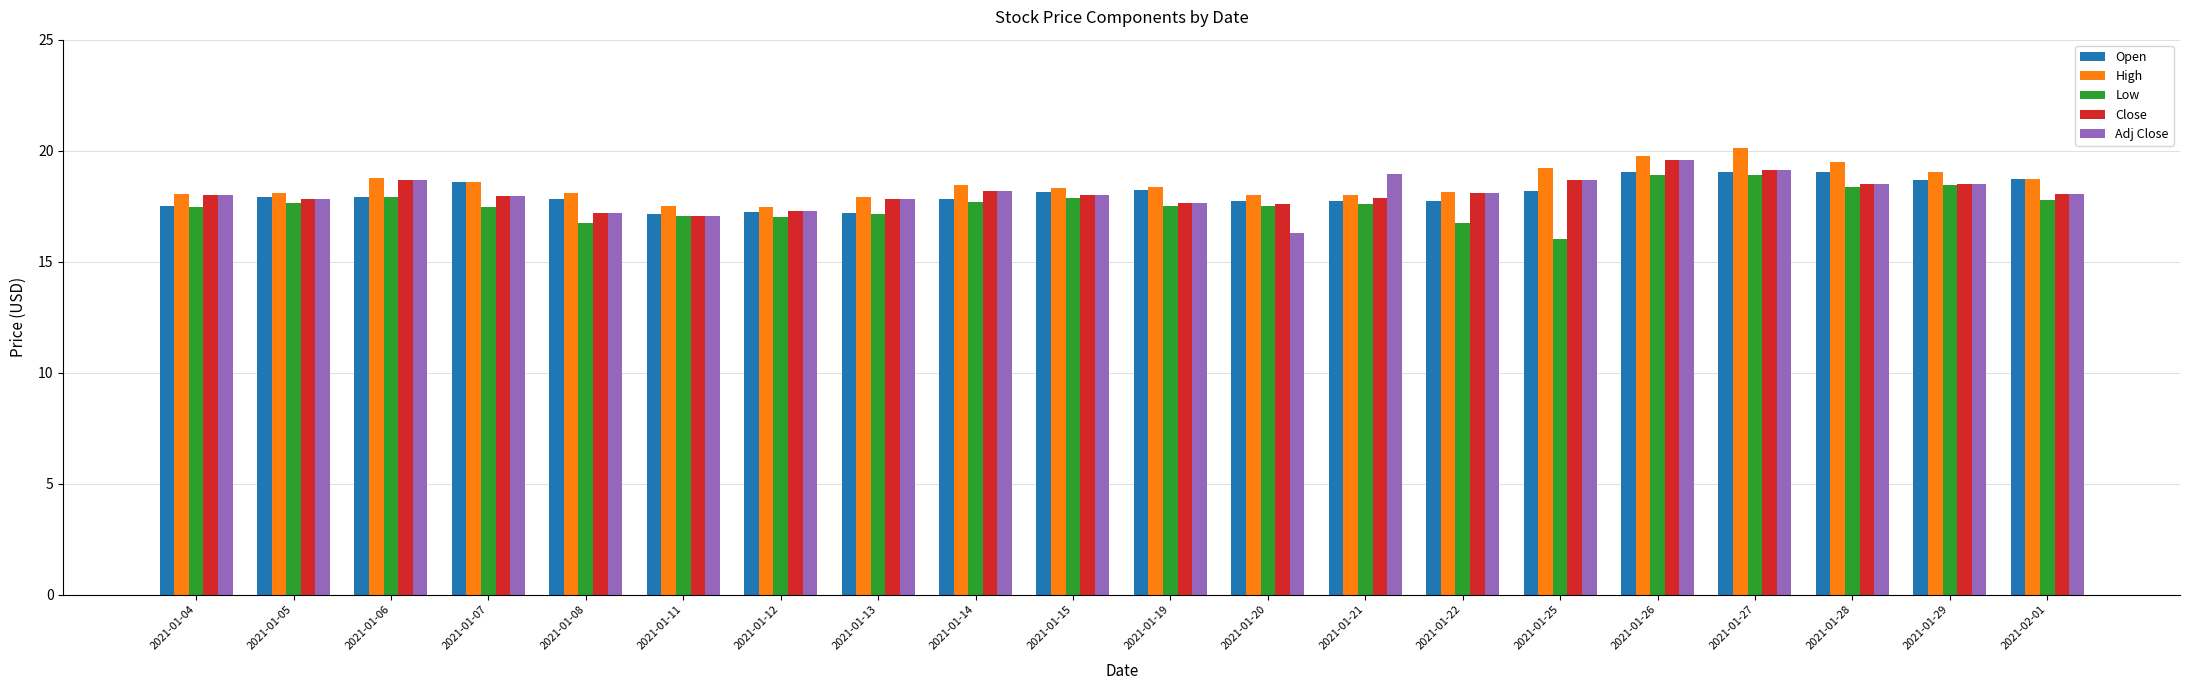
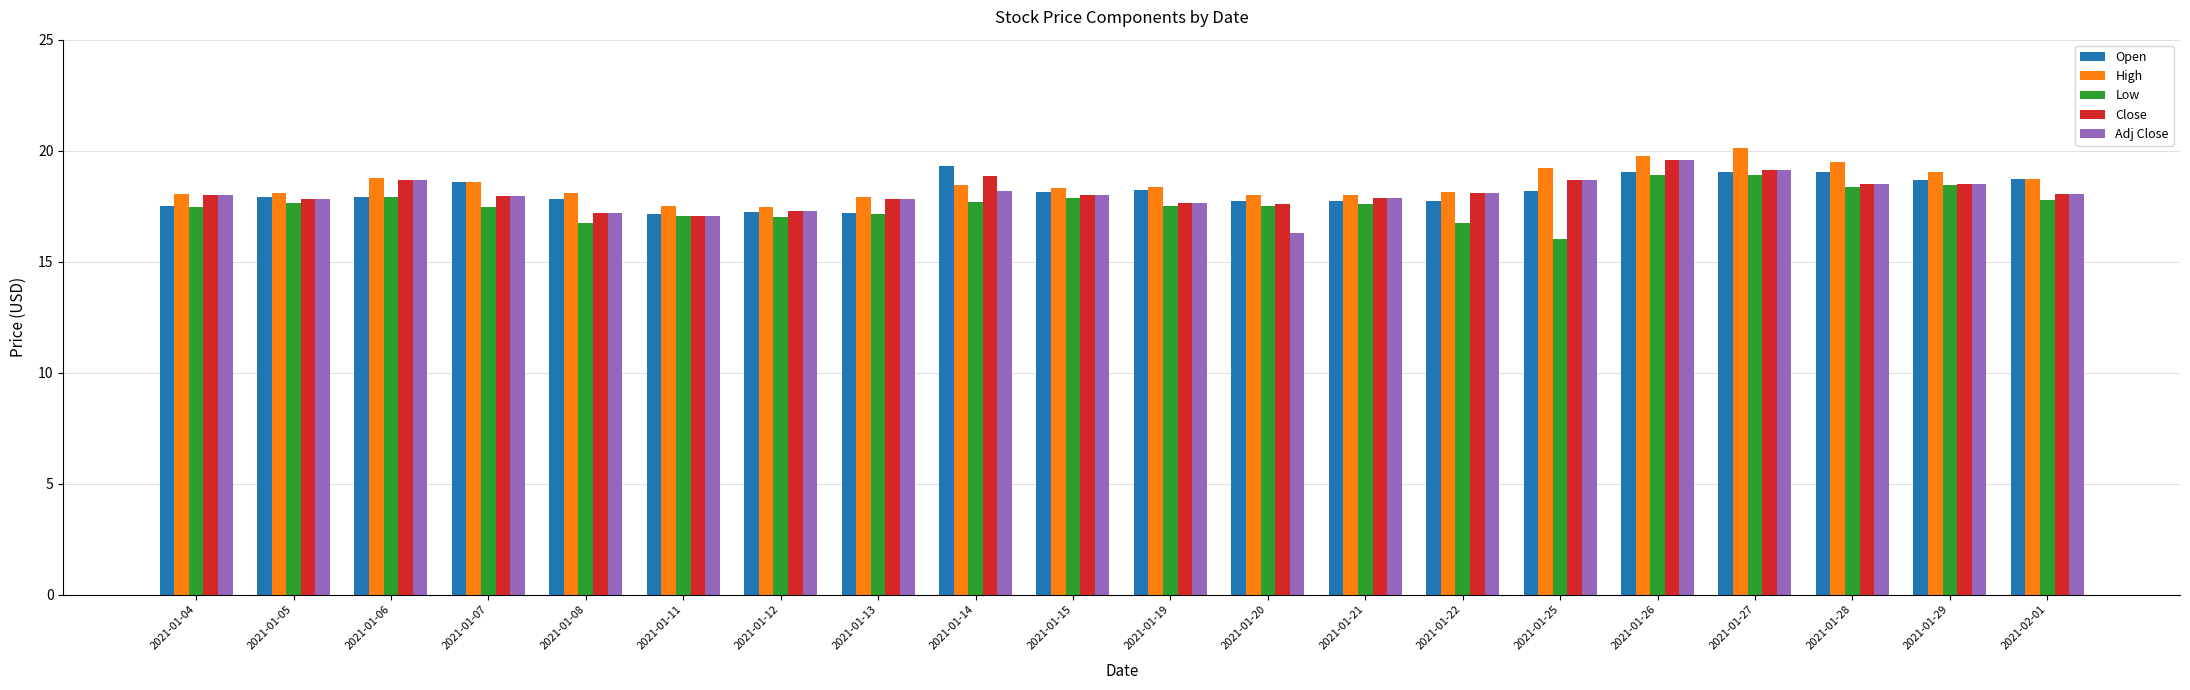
  {
    "Open": {
      "2021-01-04": 17.5,
      "2021-01-05": 17.9,
      "2021-01-06": 17.9,
      "2021-01-07": 18.6,
      "2021-01-08": 17.8,
      "2021-01-11": 17.2,
      "2021-01-12": 17.2,
      "2021-01-13": 17.2,
-     "2021-01-14": 17.8,
+     "2021-01-14": 19.3,
      "2021-01-15": 18.1,
      "2021-01-19": 18.2,
      "2021-01-20": 17.7,
      "2021-01-21": 17.7,
      "2021-01-22": 17.7,
      "2021-01-25": 18.2,
      "2021-01-26": 19.0,
      "2021-01-27": 19.0,
      "2021-01-28": 19.0,
      "2021-01-29": 18.7,
      "2021-02-01": 18.7
    },
    "High": {
      "2021-01-04": 18.0,
      "2021-01-05": 18.1,
      "2021-01-06": 18.8,
      "2021-01-07": 18.6,
      "2021-01-08": 18.1,
      "2021-01-11": 17.5,
      "2021-01-12": 17.5,
      "2021-01-13": 17.9,
      "2021-01-14": 18.4,
      "2021-01-15": 18.3,
      "2021-01-19": 18.4,
      "2021-01-20": 18.0,
      "2021-01-21": 18.0,
      "2021-01-22": 18.1,
      "2021-01-25": 19.2,
      "2021-01-26": 19.7,
      "2021-01-27": 20.1,
      "2021-01-28": 19.5,
      "2021-01-29": 19.0,
      "2021-02-01": 18.7
    },
    "Low": {
      "2021-01-04": 17.5,
      "2021-01-05": 17.6,
      "2021-01-06": 17.9,
      "2021-01-07": 17.5,
      "2021-01-08": 16.8,
      "2021-01-11": 17.0,
      "2021-01-12": 17.0,
      "2021-01-13": 17.1,
      "2021-01-14": 17.7,
      "2021-01-15": 17.9,
      "2021-01-19": 17.5,
      "2021-01-20": 17.5,
      "2021-01-21": 17.6,
      "2021-01-22": 16.7,
      "2021-01-25": 16.0,
      "2021-01-26": 18.9,
      "2021-01-27": 18.9,
      "2021-01-28": 18.4,
      "2021-01-29": 18.5,
      "2021-02-01": 17.8
    },
    "Close": {
      "2021-01-04": 18.0,
      "2021-01-05": 17.8,
      "2021-01-06": 18.7,
      "2021-01-07": 17.9,
      "2021-01-08": 17.2,
      "2021-01-11": 17.1,
      "2021-01-12": 17.3,
      "2021-01-13": 17.8,
-     "2021-01-14": 18.2,
+     "2021-01-14": 18.9,
      "2021-01-15": 18.0,
      "2021-01-19": 17.6,
      "2021-01-20": 17.6,
      "2021-01-21": 17.9,
      "2021-01-22": 18.1,
      "2021-01-25": 18.7,
      "2021-01-26": 19.6,
      "2021-01-27": 19.1,
      "2021-01-28": 18.5,
      "2021-01-29": 18.5,
      "2021-02-01": 18.0
    },
    "Adj Close": {
      "2021-01-04": 18.0,
      "2021-01-05": 17.8,
      "2021-01-06": 18.7,
      "2021-01-07": 17.9,
      "2021-01-08": 17.2,
      "2021-01-11": 17.1,
      "2021-01-12": 17.3,
      "2021-01-13": 17.8,
      "2021-01-14": 18.2,
      "2021-01-15": 18.0,
      "2021-01-19": 17.6,
      "2021-01-20": 16.3,
-     "2021-01-21": 18.9,
+     "2021-01-21": 17.9,
      "2021-01-22": 18.1,
      "2021-01-25": 18.7,
      "2021-01-26": 19.6,
      "2021-01-27": 19.1,
      "2021-01-28": 18.5,
      "2021-01-29": 18.5,
      "2021-02-01": 18.0
    }
  }
